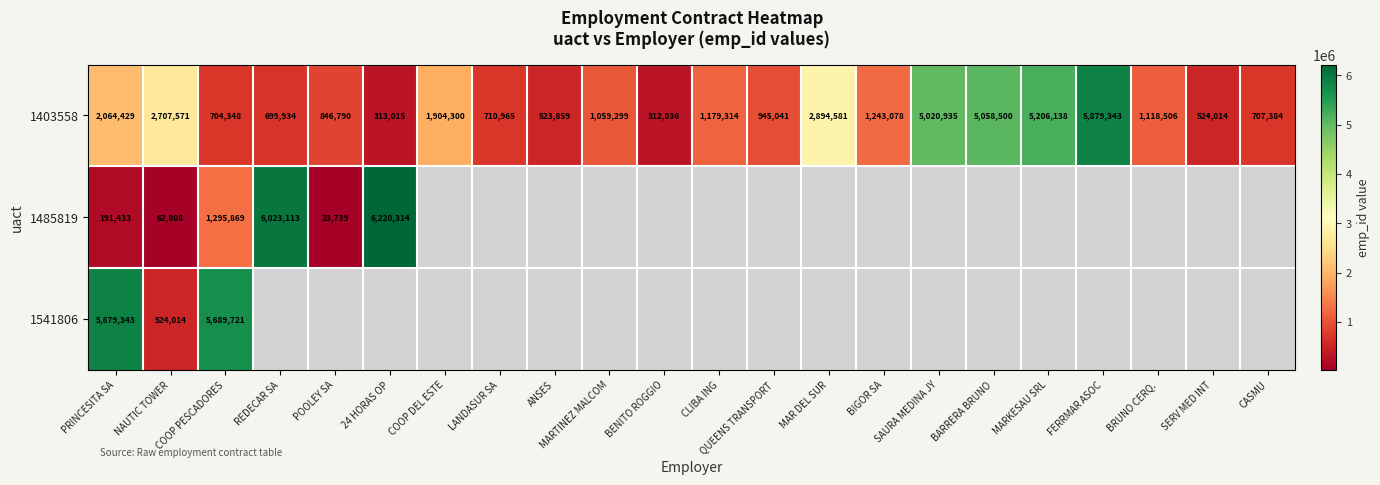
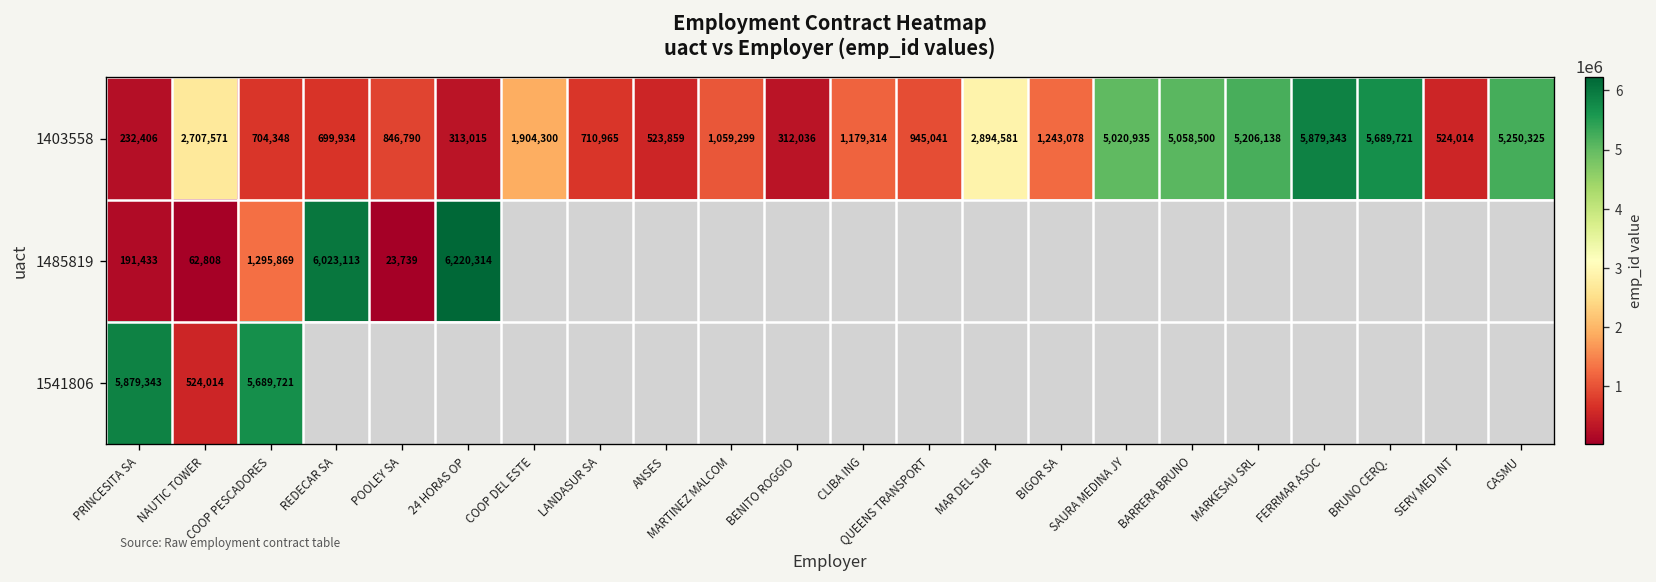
  {
    "1403558": {
-     "PRINCESITA SA": "2,064,429",
+     "PRINCESITA SA": "232,406",
      "NAUTIC TOWER": "2,707,571",
      "COOP PESCADORES": "704,348",
      "REDECAR SA": "699,934",
      "POOLEY SA": "846,790",
      "24 HORAS OP": "313,015",
      "COOP DEL ESTE": "1,904,300",
      "LANDASUR SA": "710,965",
      "ANSES": "523,859",
      "MARTINEZ MALCOM": "1,059,299",
      "BENITO ROGGIO": "312,036",
      "CLIBA ING": "1,179,314",
      "QUEENS TRANSPORT": "945,041",
      "MAR DEL SUR": "2,894,581",
      "BIGOR SA": "1,243,078",
      "SAURA MEDINA JY": "5,020,935",
      "BARRERA BRUNO": "5,058,500",
      "MARKESAU SRL": "5,206,138",
      "FERRMAR ASOC": "5,879,343",
-     "BRUNO CERQ.": "1,118,506",
+     "BRUNO CERQ.": "5,689,721",
      "SERV MED INT": "524,014",
-     "CASMU": "707,384"
+     "CASMU": "5,250,325"
    },
    "1485819": {
      "PRINCESITA SA": "191,433",
      "NAUTIC TOWER": "62,808",
      "COOP PESCADORES": "1,295,869",
      "REDECAR SA": "6,023,113",
      "POOLEY SA": "23,739",
      "24 HORAS OP": "6,220,314"
    },
    "1541806": {
      "PRINCESITA SA": "5,879,343",
      "NAUTIC TOWER": "524,014",
      "COOP PESCADORES": "5,689,721"
    }
  }
